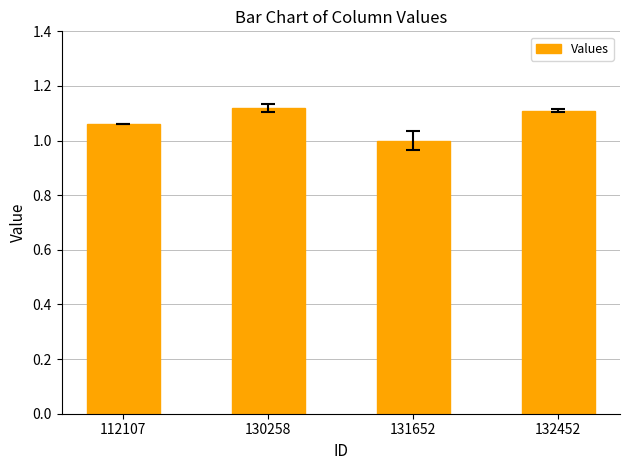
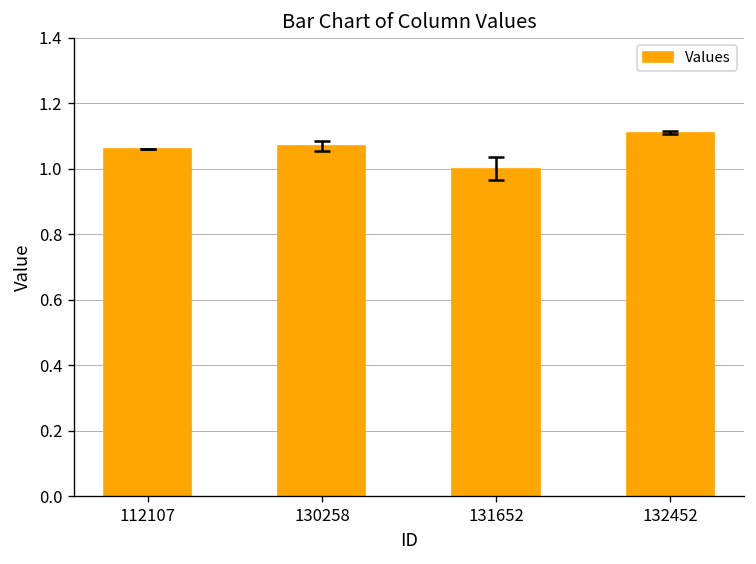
  {
    "Values": {
      "112107": 1.06,
-     "130258": 1.12,
+     "130258": 1.07,
      "131652": 1.00,
      "132452": 1.11
    }
  }
